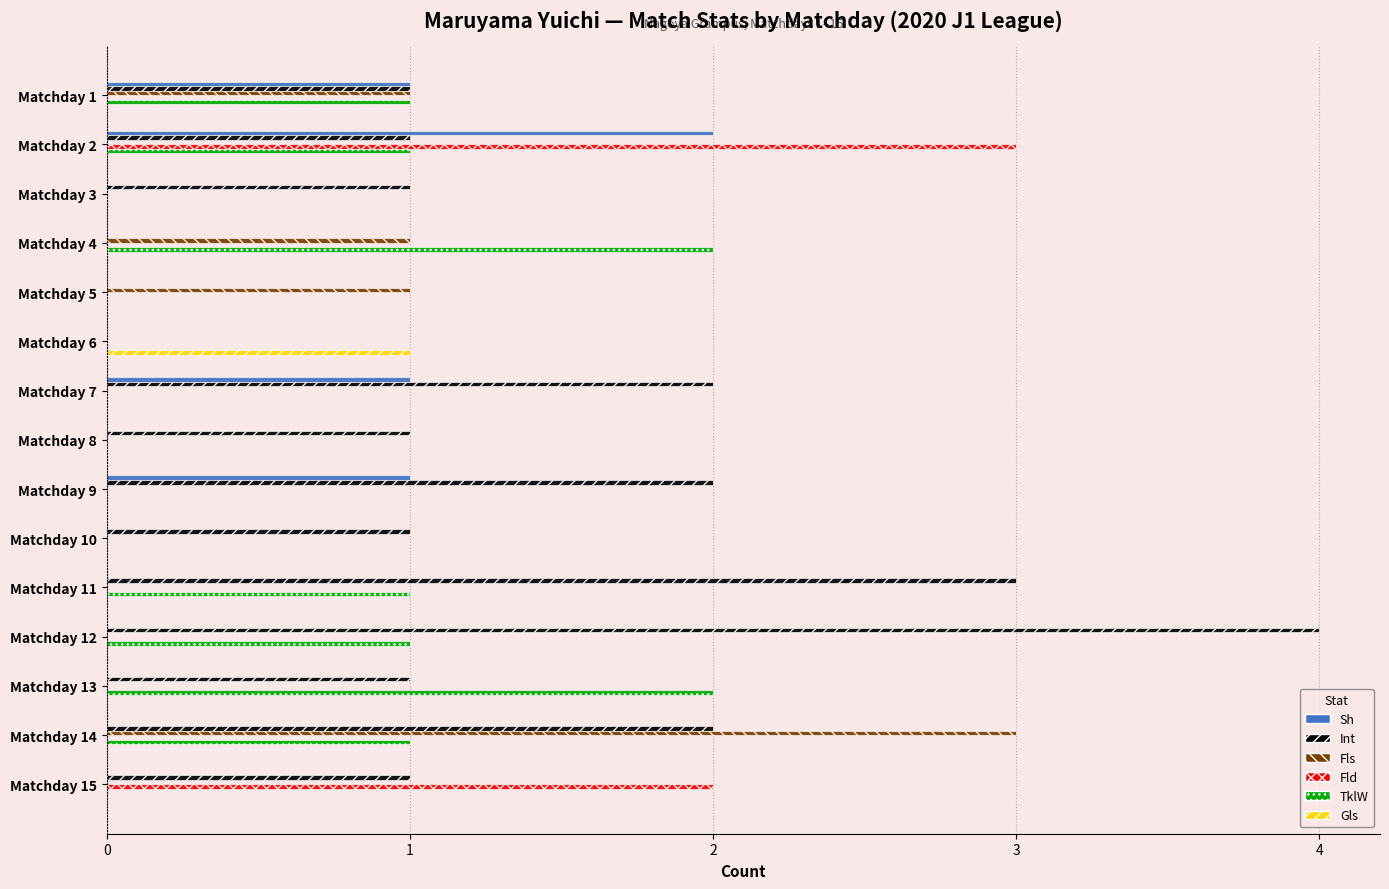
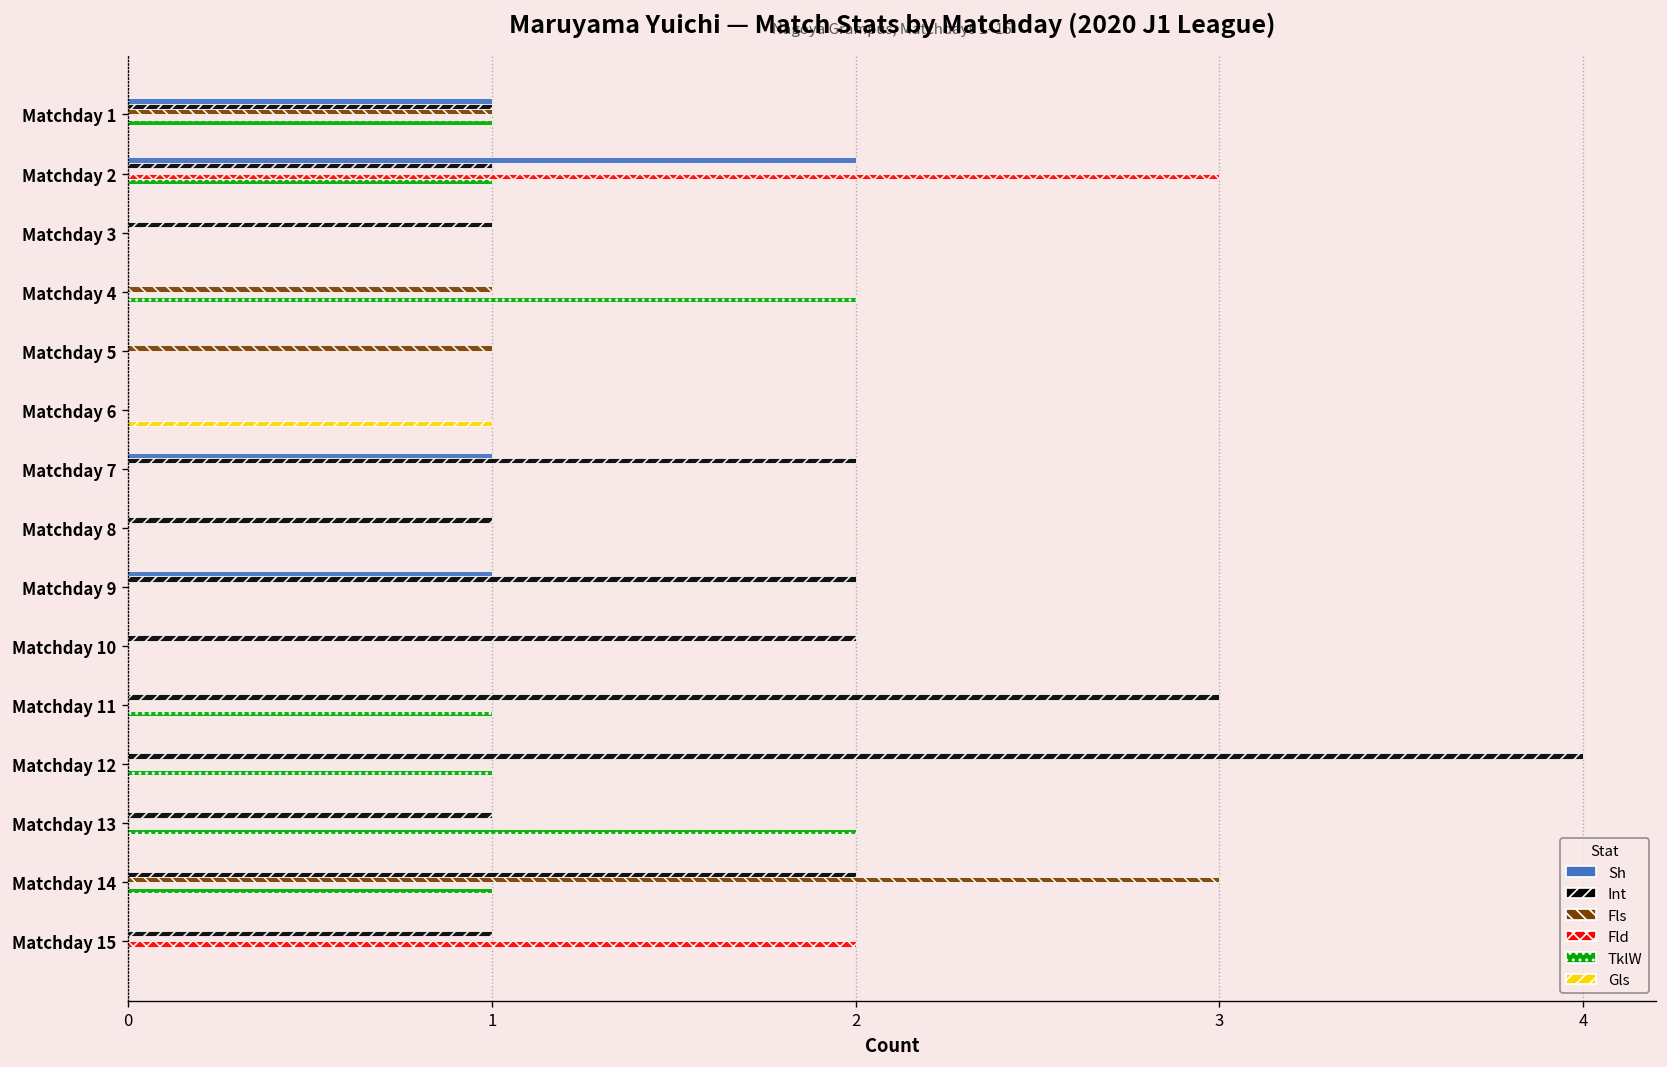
  {
    "Sh": {
      "Matchday 1": 1,
      "Matchday 2": 2,
      "Matchday 3": 0,
      "Matchday 4": 0,
      "Matchday 5": 0,
      "Matchday 6": 0,
      "Matchday 7": 1,
      "Matchday 8": 0,
      "Matchday 9": 1,
      "Matchday 10": 0,
      "Matchday 11": 0,
      "Matchday 12": 0,
      "Matchday 13": 0,
      "Matchday 14": 0,
      "Matchday 15": 0
    },
    "Int": {
      "Matchday 1": 1,
      "Matchday 2": 1,
      "Matchday 3": 1,
      "Matchday 4": 0,
      "Matchday 5": 0,
      "Matchday 6": 0,
      "Matchday 7": 2,
      "Matchday 8": 1,
      "Matchday 9": 2,
-     "Matchday 10": 1,
+     "Matchday 10": 2,
      "Matchday 11": 3,
      "Matchday 12": 4,
      "Matchday 13": 1,
      "Matchday 14": 2,
      "Matchday 15": 1
    },
    "Fls": {
      "Matchday 1": 1,
      "Matchday 2": 0,
      "Matchday 3": 0,
      "Matchday 4": 1,
      "Matchday 5": 1,
      "Matchday 6": 0,
      "Matchday 7": 0,
      "Matchday 8": 0,
      "Matchday 9": 0,
      "Matchday 10": 0,
      "Matchday 11": 0,
      "Matchday 12": 0,
      "Matchday 13": 0,
      "Matchday 14": 3,
      "Matchday 15": 0
    },
    "Fld": {
      "Matchday 1": 0,
      "Matchday 2": 3,
      "Matchday 3": 0,
      "Matchday 4": 0,
      "Matchday 5": 0,
      "Matchday 6": 0,
      "Matchday 7": 0,
      "Matchday 8": 0,
      "Matchday 9": 0,
      "Matchday 10": 0,
      "Matchday 11": 0,
      "Matchday 12": 0,
      "Matchday 13": 0,
      "Matchday 14": 0,
      "Matchday 15": 2
    },
    "TklW": {
      "Matchday 1": 1,
      "Matchday 2": 1,
      "Matchday 3": 0,
      "Matchday 4": 2,
      "Matchday 5": 0,
      "Matchday 6": 0,
      "Matchday 7": 0,
      "Matchday 8": 0,
      "Matchday 9": 0,
      "Matchday 10": 0,
      "Matchday 11": 1,
      "Matchday 12": 1,
      "Matchday 13": 2,
      "Matchday 14": 1,
      "Matchday 15": 0
    },
    "Gls": {
      "Matchday 1": 0,
      "Matchday 2": 0,
      "Matchday 3": 0,
      "Matchday 4": 0,
      "Matchday 5": 0,
      "Matchday 6": 1,
      "Matchday 7": 0,
      "Matchday 8": 0,
      "Matchday 9": 0,
      "Matchday 10": 0,
      "Matchday 11": 0,
      "Matchday 12": 0,
      "Matchday 13": 0,
      "Matchday 14": 0,
      "Matchday 15": 0
    }
  }
